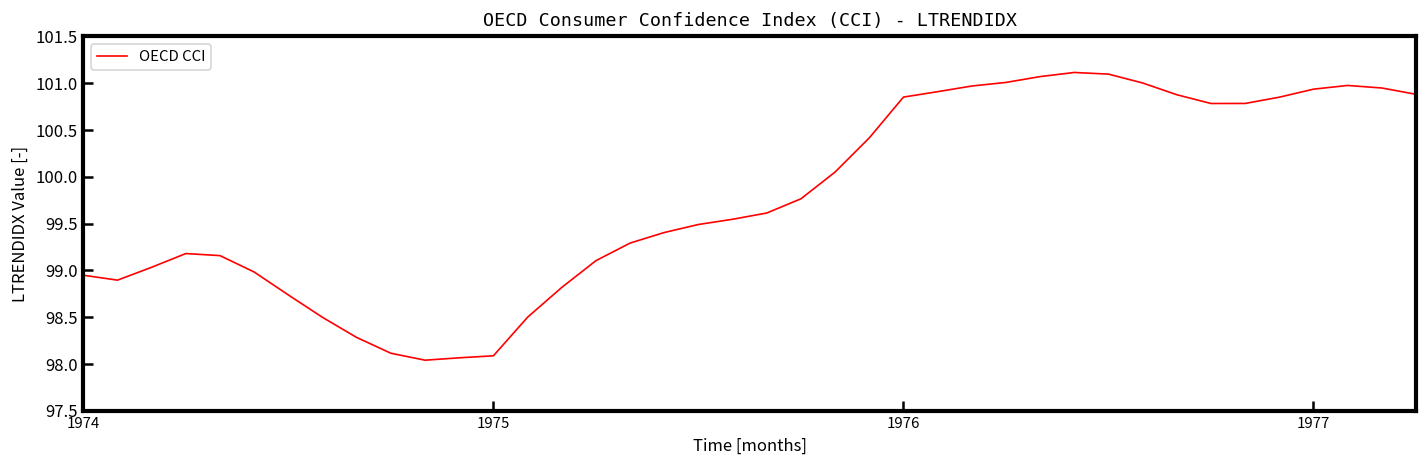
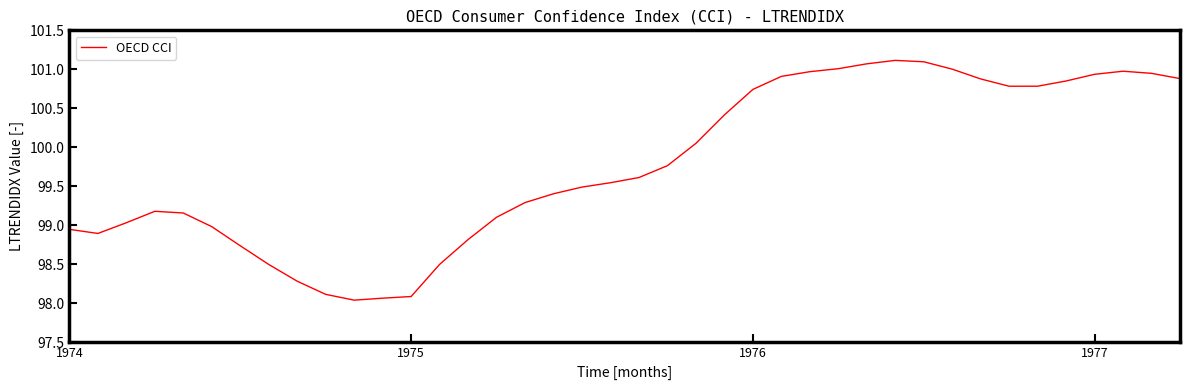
  {
    "1974": 98.9,
    "1975": 98.1,
-   "1976": 100.9,
+   "1976": 100.7,
    "1977": 100.9
  }
